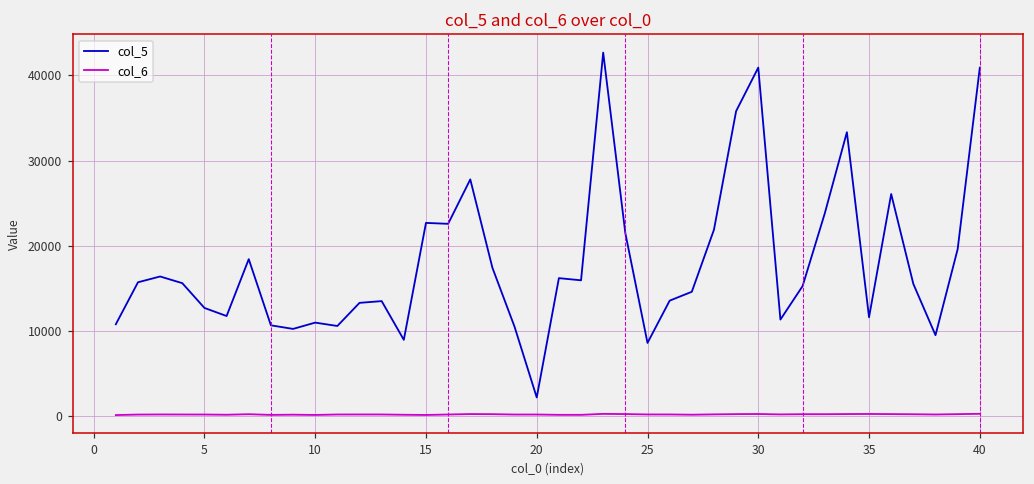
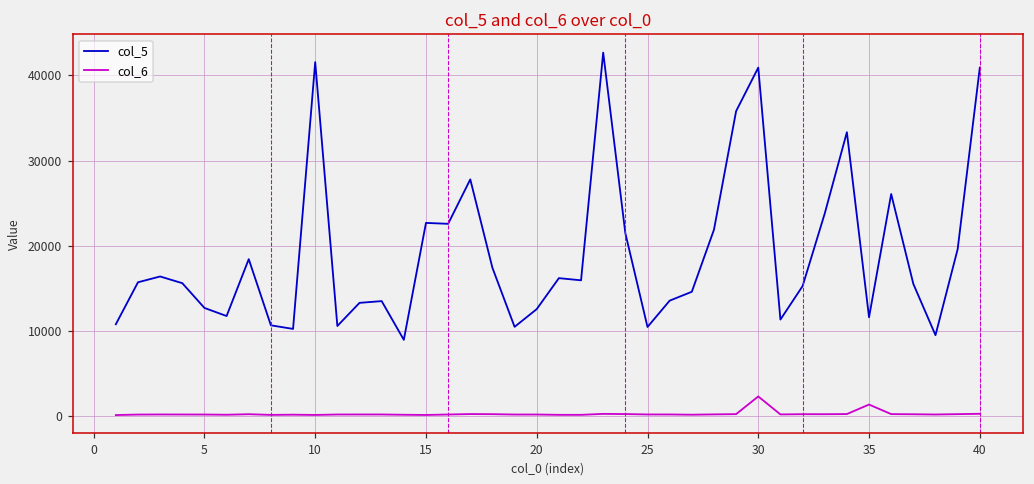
  {
    "col_5": {
      "5": 13000,
-     "10": 11000,
+     "10": 42000,
      "15": 23000,
-     "20": 2000,
-     "25": 9000,
+     "20": 13000,
+     "25": 10000,
      "30": 41000,
      "35": 12000,
      "40": 41000
    },
    "col_6": {
      "5": 0,
      "10": 0,
      "15": 0,
      "20": 0,
      "25": 0,
-     "30": 0,
-     "35": 0,
+     "30": 2000,
+     "35": 1000,
      "40": 0
    }
  }
